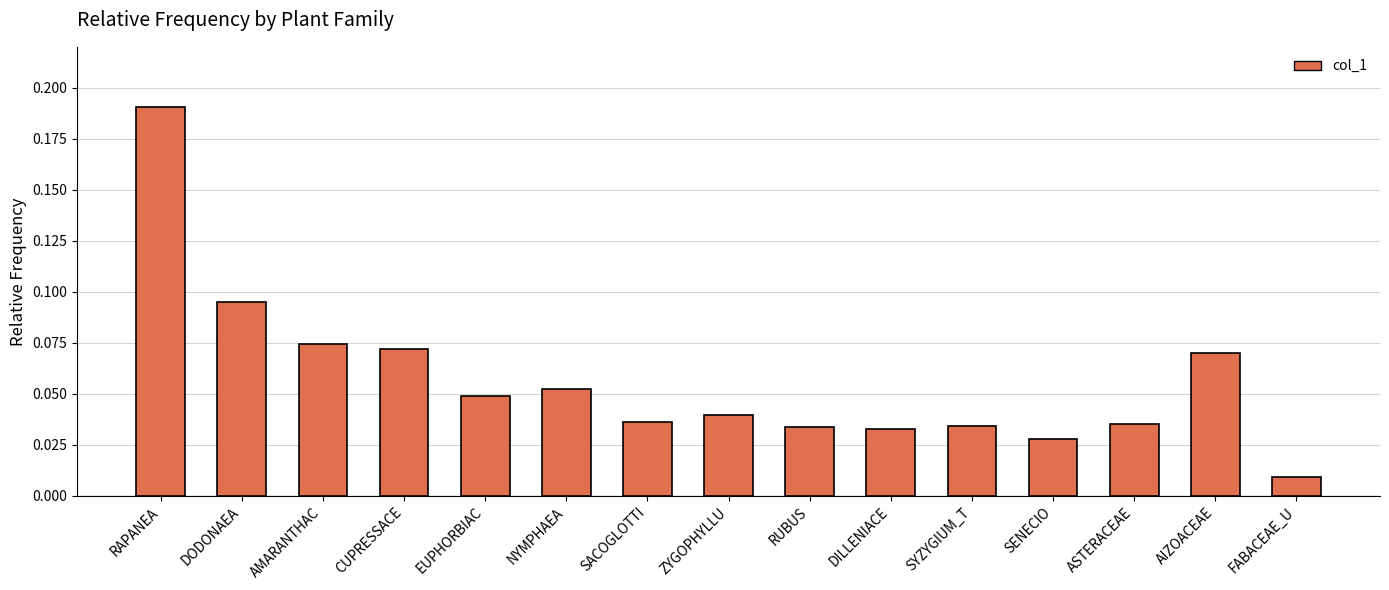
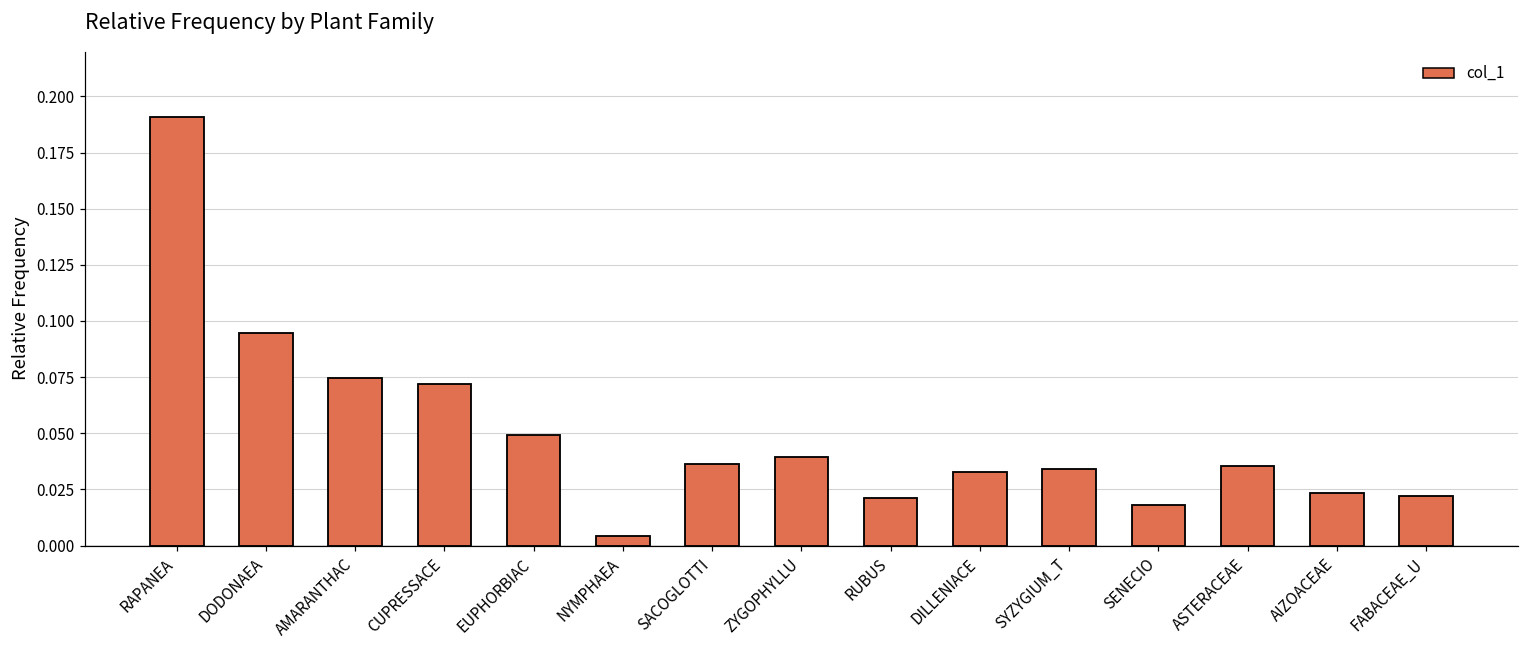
  {
    "RAPANEA": 0.191,
    "DODONAEA": 0.095,
    "AMARANTHAC": 0.074,
    "CUPRESSACE": 0.072,
    "EUPHORBIAC": 0.049,
-   "NYMPHAEA": 0.052,
+   "NYMPHAEA": 0.004,
    "SACOGLOTTI": 0.036,
    "ZYGOPHYLLU": 0.040,
-   "RUBUS": 0.034,
+   "RUBUS": 0.021,
    "DILLENIACE": 0.033,
    "SYZYGIUM_T": 0.034,
-   "SENECIO": 0.028,
+   "SENECIO": 0.018,
    "ASTERACEAE": 0.035,
-   "AIZOACEAE": 0.070,
-   "FABACEAE_U": 0.009
+   "AIZOACEAE": 0.023,
+   "FABACEAE_U": 0.022
  }
